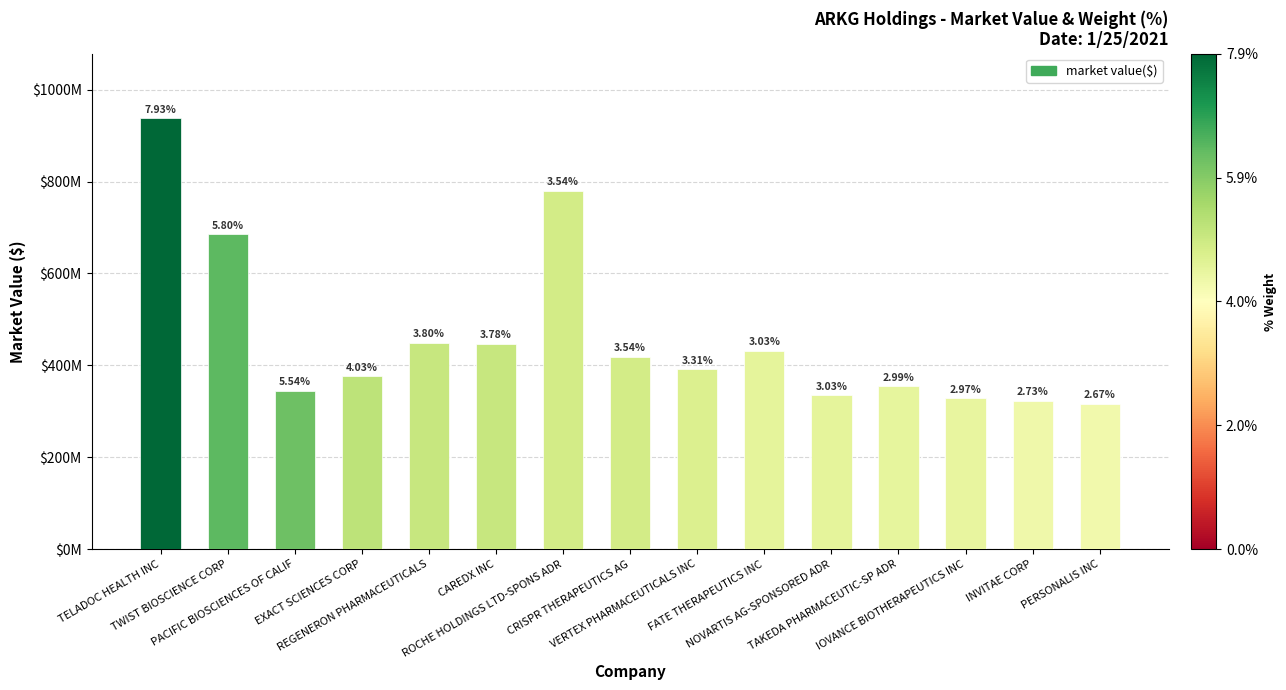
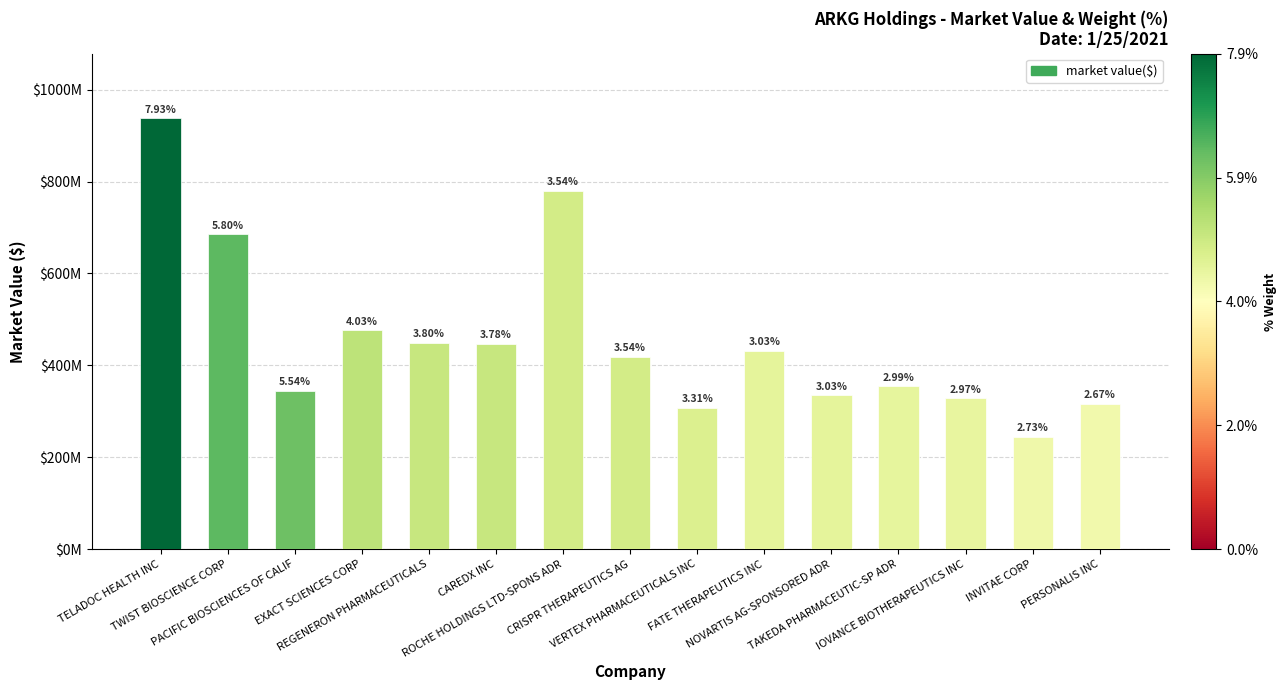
  {
-   "EXACT SCIENCES CORP": "$380000000",
-   "VERTEX PHARMACEUTICALS INC": "$390000000",
-   "INVITAE CORP": "$320000000"
+   "EXACT SCIENCES CORP": "$480000000",
+   "VERTEX PHARMACEUTICALS INC": "$310000000",
+   "INVITAE CORP": "$240000000"
  }
